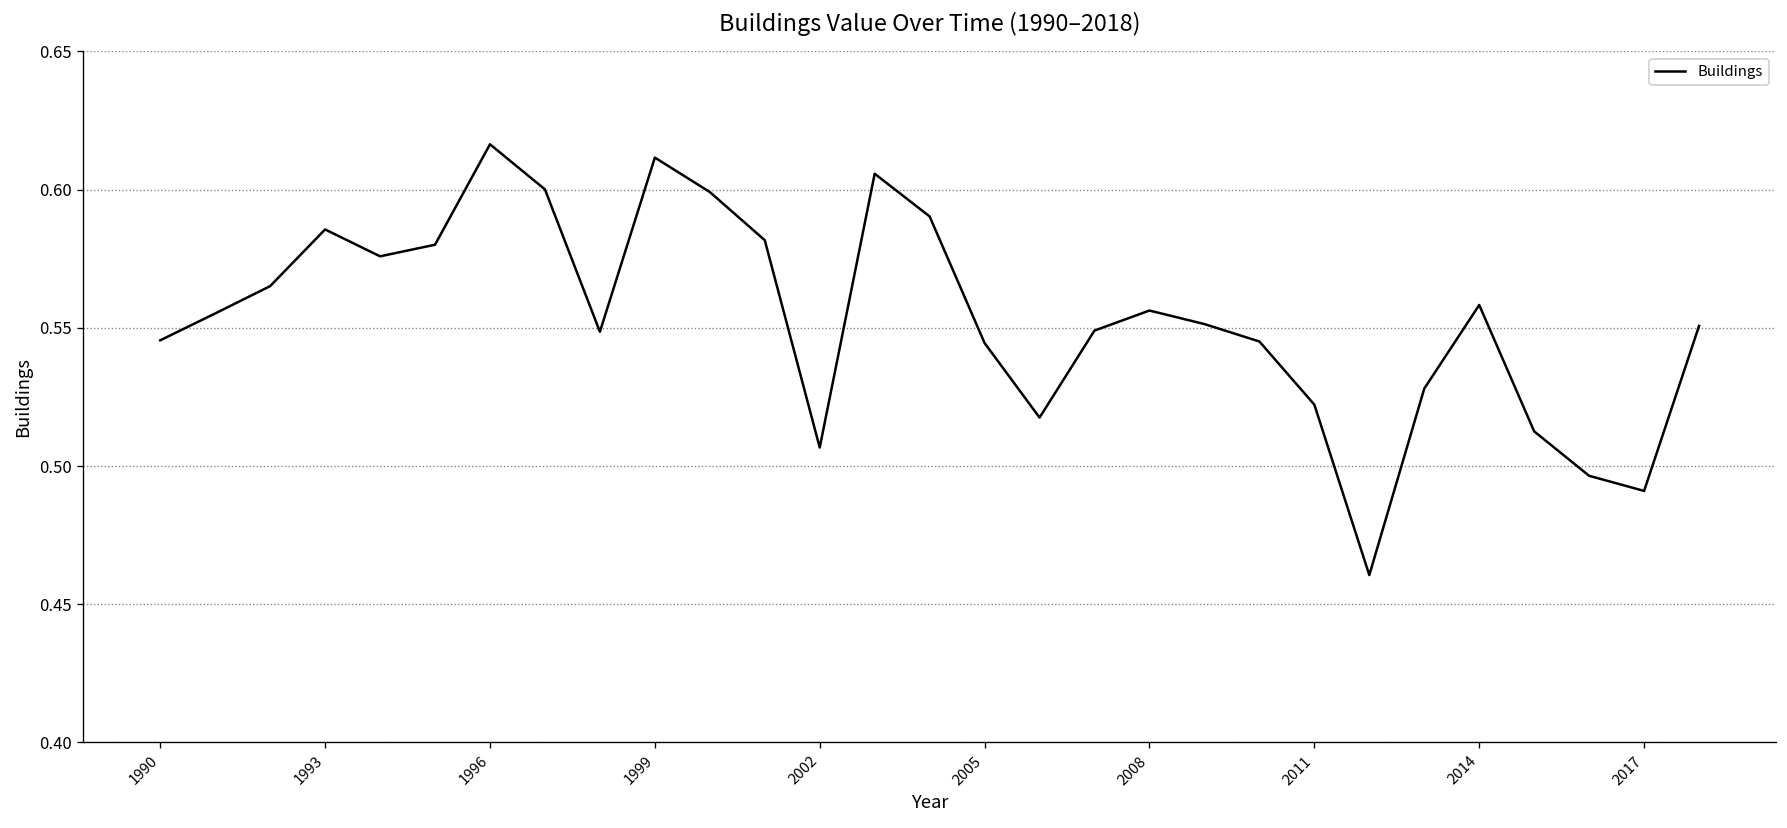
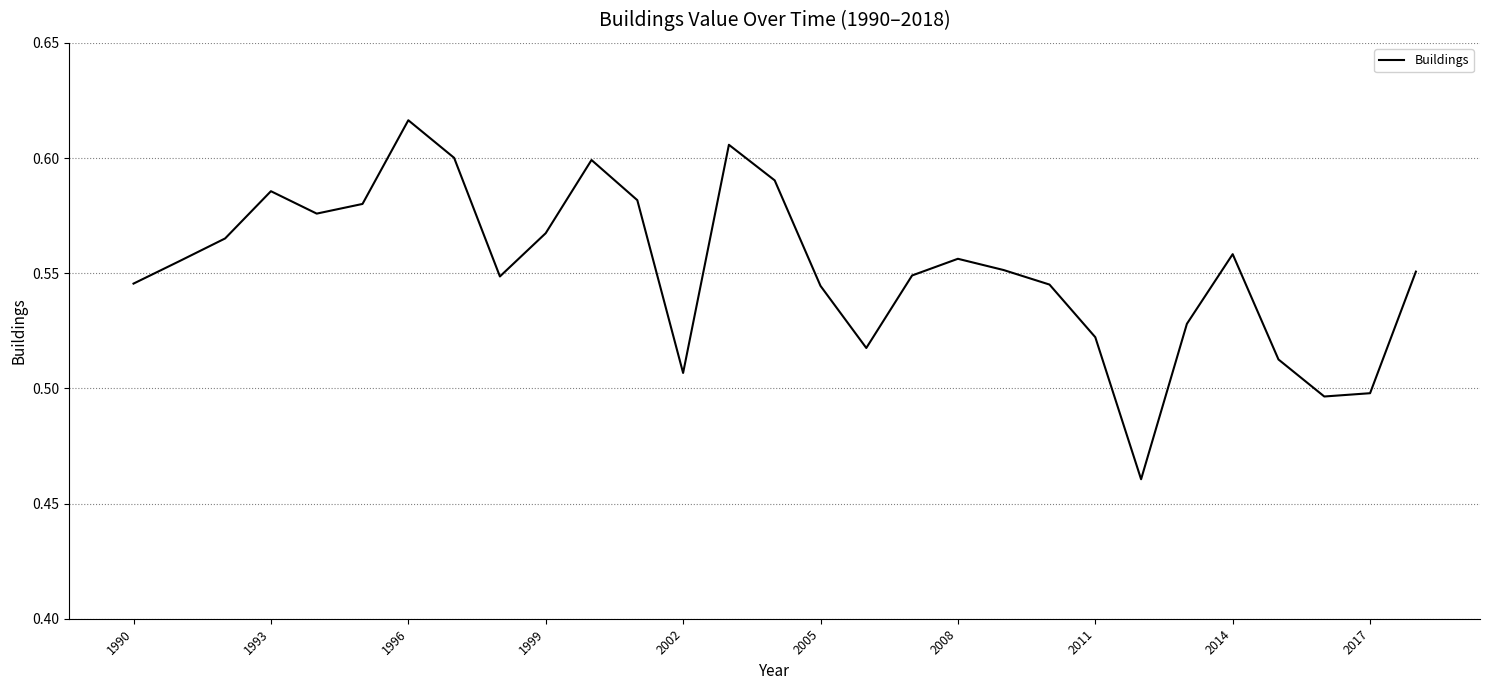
  {
    "1990": 0.545,
    "1993": 0.586,
    "1996": 0.616,
-   "1999": 0.612,
+   "1999": 0.567,
    "2002": 0.507,
    "2005": 0.544,
    "2008": 0.556,
    "2011": 0.522,
    "2014": 0.558,
-   "2017": 0.491
+   "2017": 0.498
  }
